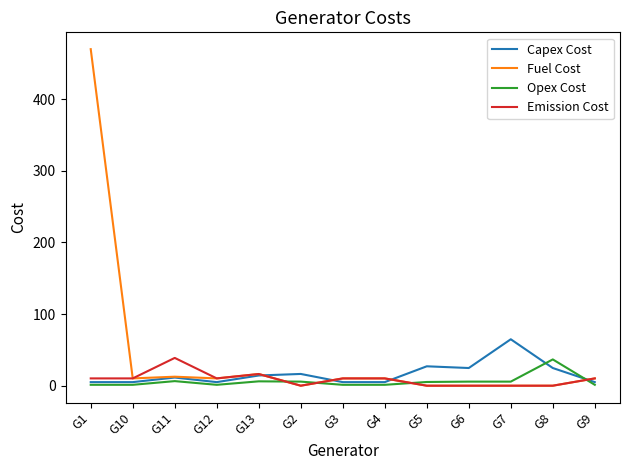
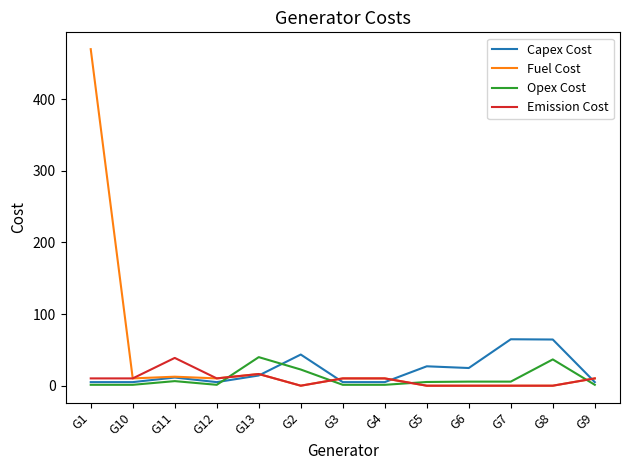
  {
    "Capex Cost": {
      "G1": 10,
      "G10": 10,
      "G12": 10,
-     "G2": 20,
+     "G2": 40,
      "G3": 10,
      "G4": 10,
      "G5": 30,
      "G6": 20,
      "G7": 60,
-     "G8": 20,
+     "G8": 60,
      "G9": 10
    },
    "Fuel Cost": {
      "G1": 470
    },
    "Opex Cost": {
      "G1": 0,
      "G10": 0,
      "G11": 10,
      "G12": 0,
-     "G13": 10,
-     "G2": 10,
+     "G13": 40,
+     "G2": 20,
      "G3": 0,
      "G4": 0,
      "G5": 10,
      "G6": 10,
      "G7": 10,
      "G8": 40,
      "G9": 0
    },
    "Emission Cost": {
      "G1": 10,
      "G11": 40
    }
  }
